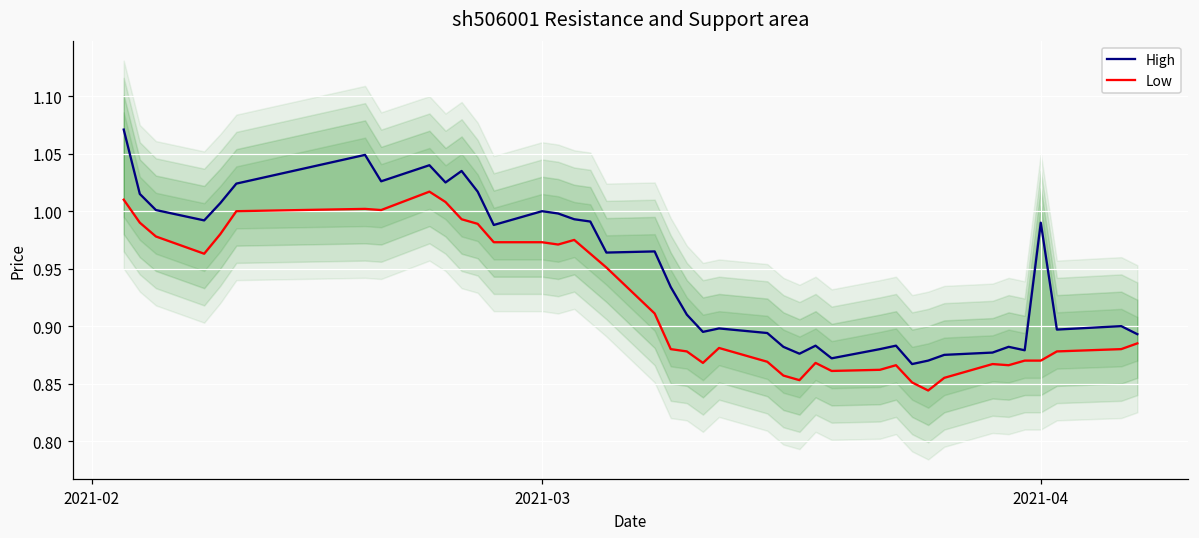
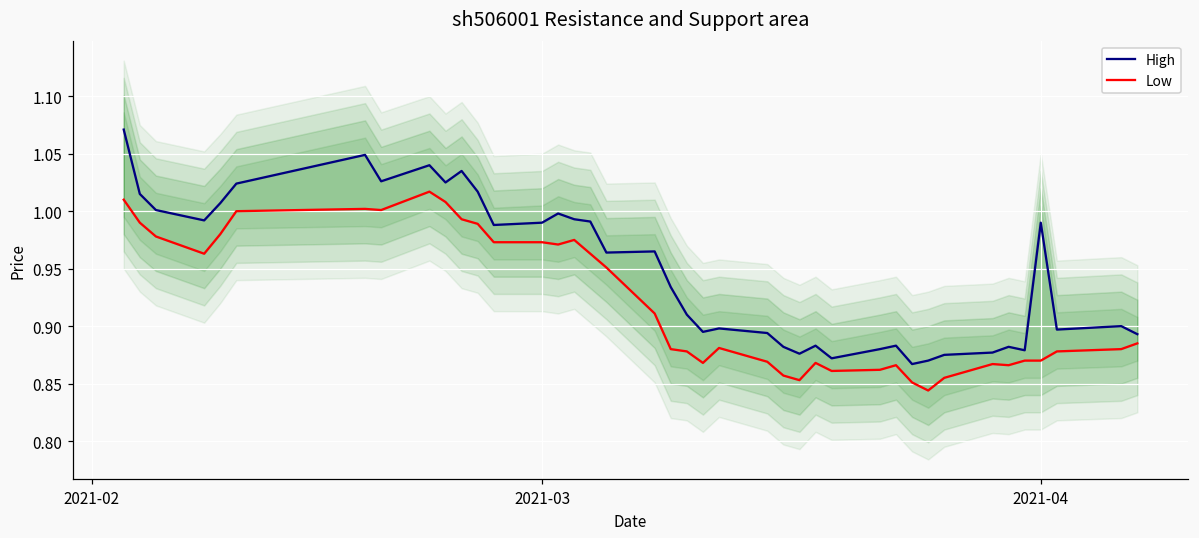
  {
    "High": {
-     "2021-03": 1.00,
+     "2021-03": 0.99,
      "2021-04": 0.99
    },
    "Low": {
      "2021-03": 0.973,
      "2021-04": 0.87
    }
  }
